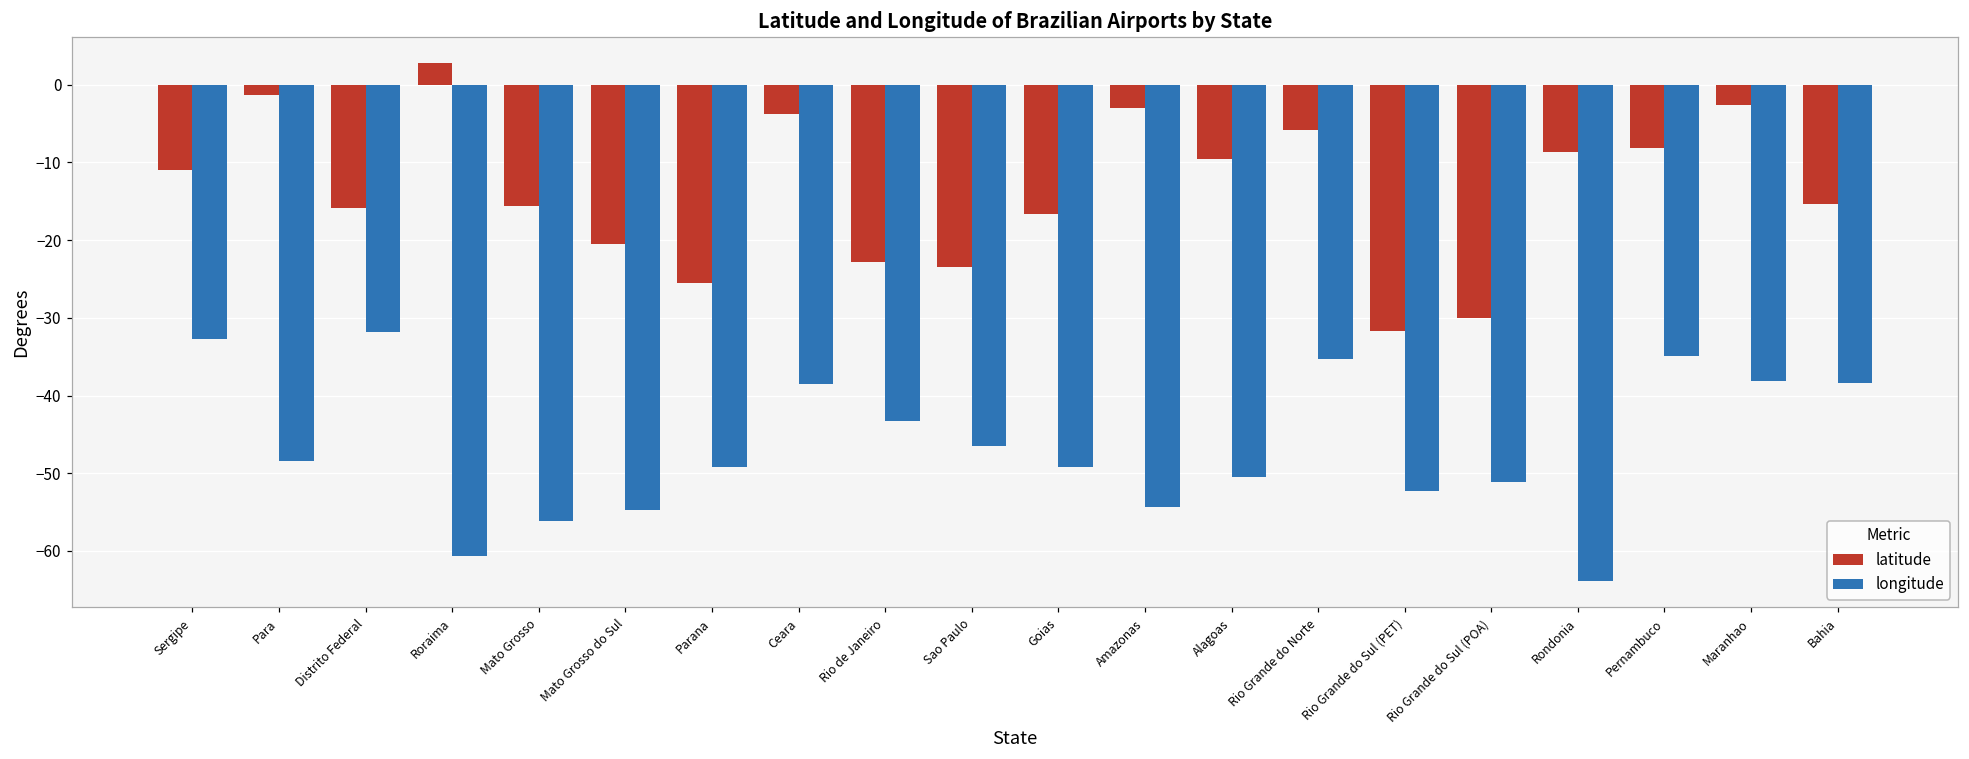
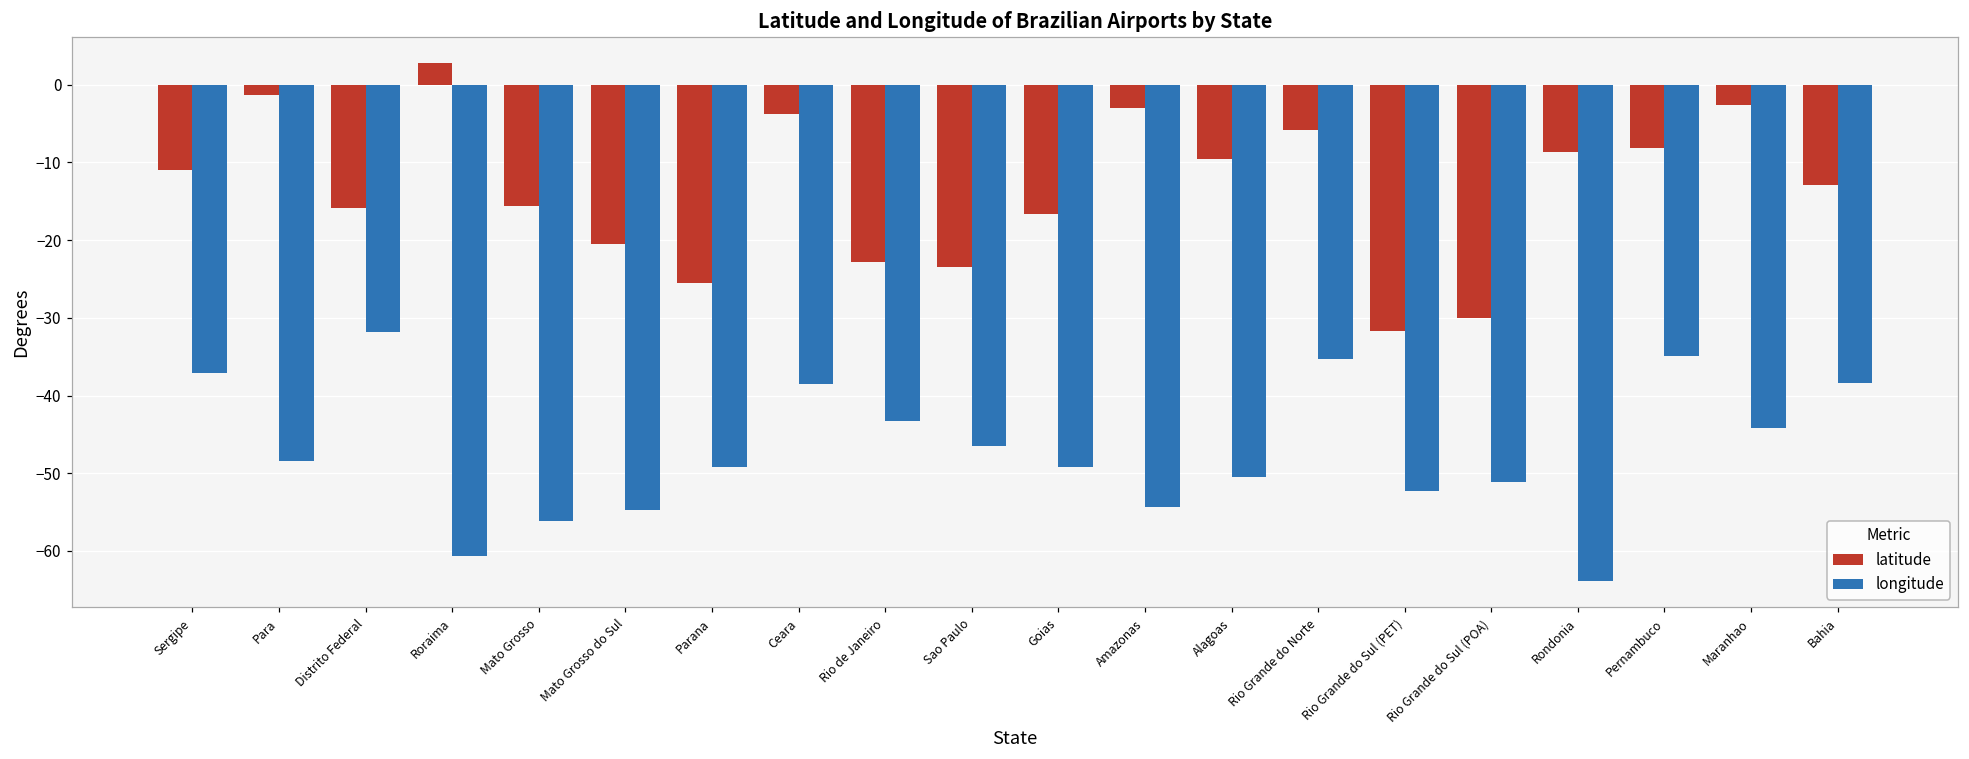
  {
    "latitude": {
      "Sergipe": -11,
      "Para": -1,
      "Distrito Federal": -16,
      "Roraima": 3,
      "Mato Grosso": -16,
      "Mato Grosso do Sul": -20,
      "Parana": -26,
      "Ceara": -4,
      "Rio de Janeiro": -23,
      "Sao Paulo": -23,
      "Goias": -17,
      "Amazonas": -3,
      "Alagoas": -10,
      "Rio Grande do Norte": -6,
      "Rio Grande do Sul (PET)": -32,
      "Rio Grande do Sul (POA)": -30,
      "Rondonia": -9,
      "Pernambuco": -8,
      "Maranhao": -3,
-     "Bahia": -15
+     "Bahia": -13
    },
    "longitude": {
-     "Sergipe": -33,
+     "Sergipe": -37,
      "Para": -48,
      "Distrito Federal": -32,
      "Roraima": -61,
      "Mato Grosso": -56,
      "Mato Grosso do Sul": -55,
      "Parana": -49,
      "Ceara": -39,
      "Rio de Janeiro": -43,
      "Sao Paulo": -46,
      "Goias": -49,
      "Amazonas": -54,
      "Alagoas": -50,
      "Rio Grande do Norte": -35,
      "Rio Grande do Sul (PET)": -52,
      "Rio Grande do Sul (POA)": -51,
      "Rondonia": -64,
      "Pernambuco": -35,
-     "Maranhao": -38,
+     "Maranhao": -44,
      "Bahia": -38
    }
  }
